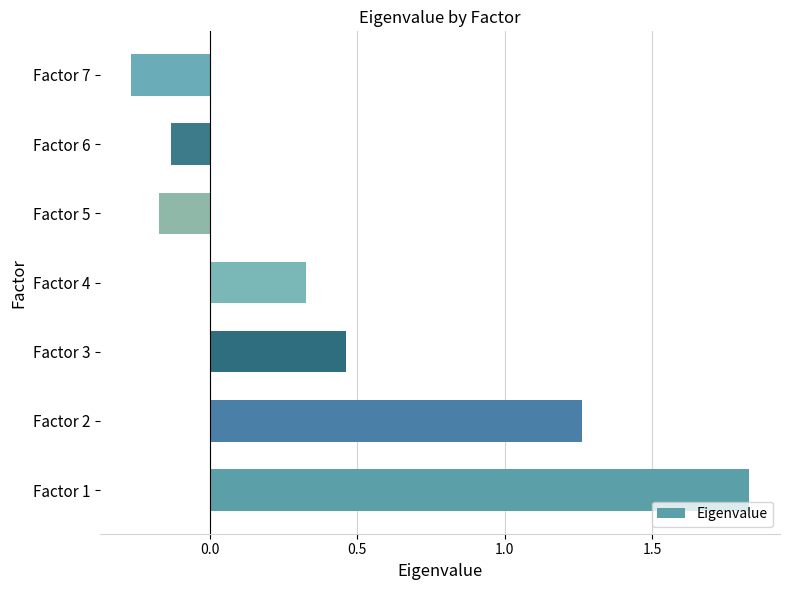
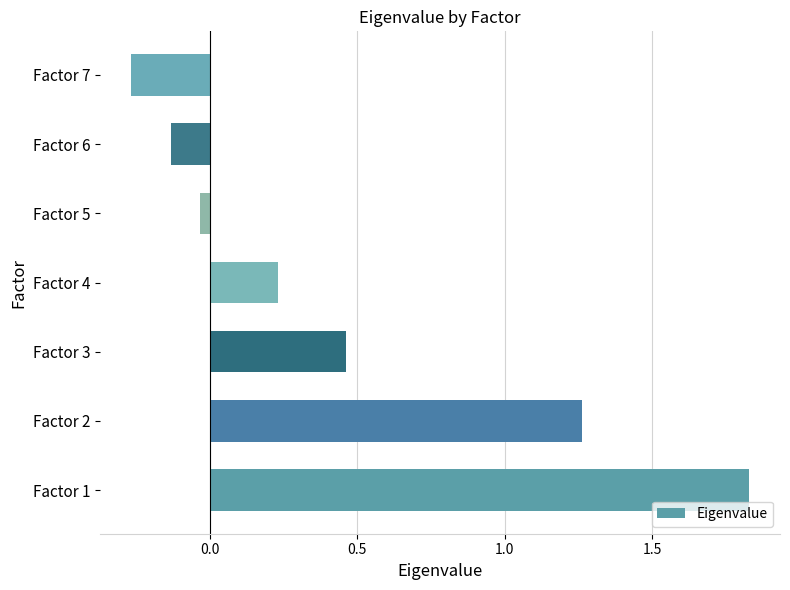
  {
    "Factor 7": -0.27,
    "Factor 6": -0.13,
-   "Factor 5": -0.17,
-   "Factor 4": 0.33,
+   "Factor 5": -0.03,
+   "Factor 4": 0.23,
    "Factor 3": 0.46,
    "Factor 2": 1.26,
    "Factor 1": 1.83
  }
